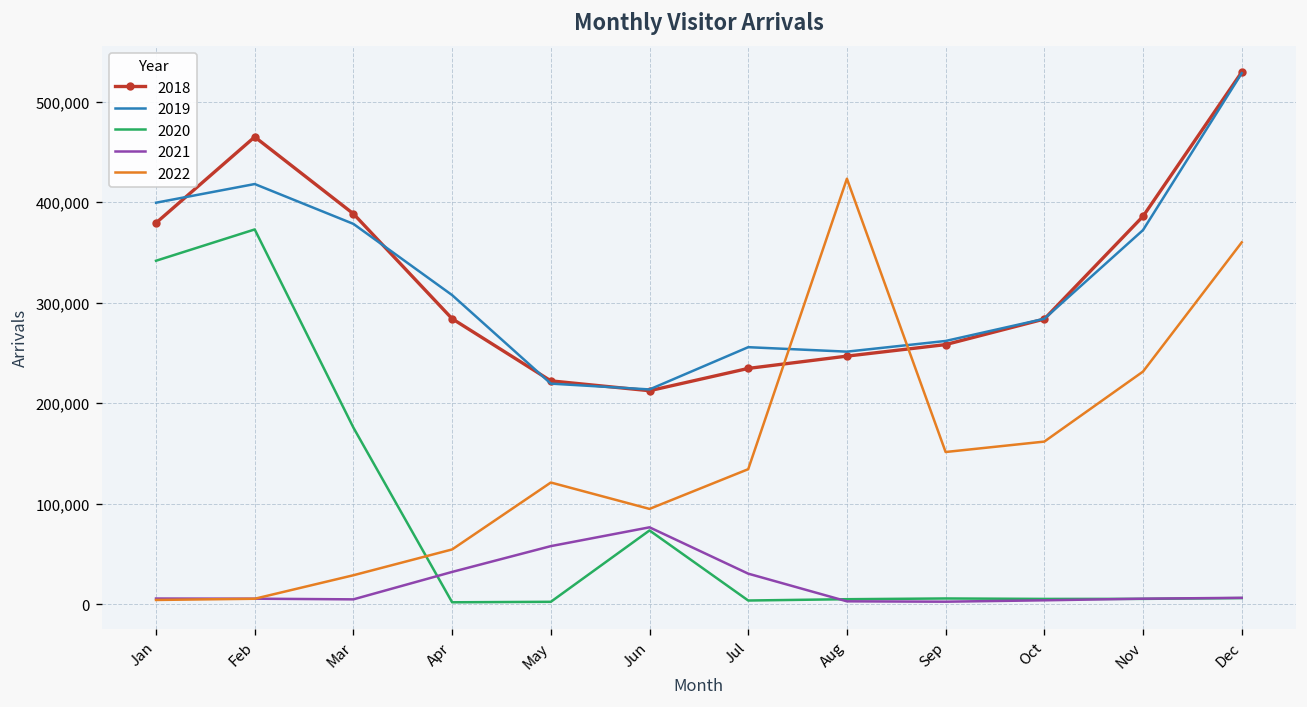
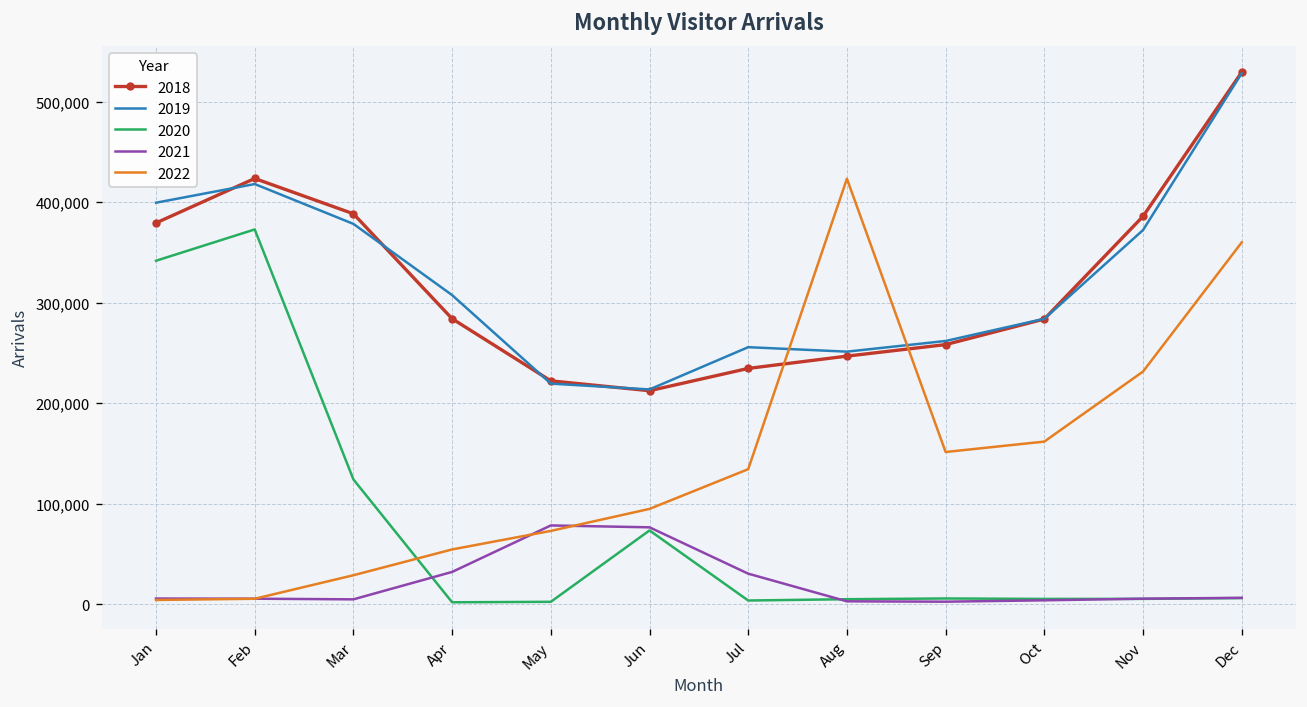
  {
    "2018": {
      "Jan": "380,000",
-     "Feb": "460,000",
+     "Feb": "420,000",
      "Mar": "390,000",
      "Apr": "280,000",
      "Jul": "230,000",
      "Aug": "250,000",
      "Sep": "260,000",
      "Nov": "390,000"
    },
    "2019": {
      "Jan": "400,000",
      "Feb": "420,000",
      "Mar": "380,000",
      "Apr": "310,000",
      "Jul": "260,000",
      "Aug": "250,000",
      "Sep": "260,000",
      "Nov": "370,000"
    },
    "2020": {
      "Jan": "340,000",
      "Feb": "370,000",
-     "Mar": "180,000",
+     "Mar": "120,000",
      "Apr": "0",
      "May": "0",
      "Jun": "70,000",
      "Jul": "0",
      "Sep": "10,000"
    },
    "2021": {
      "Mar": "0",
      "Apr": "30,000",
-     "May": "60,000",
+     "May": "80,000",
      "Jun": "80,000",
      "Jul": "30,000",
      "Sep": "0"
    },
    "2022": {
      "Mar": "30,000",
      "Apr": "50,000",
-     "May": "120,000",
+     "May": "70,000",
      "Jun": "90,000",
      "Jul": "130,000",
      "Aug": "420,000",
      "Sep": "150,000",
      "Oct": "160,000",
      "Nov": "230,000",
      "Dec": "360,000"
    }
  }
